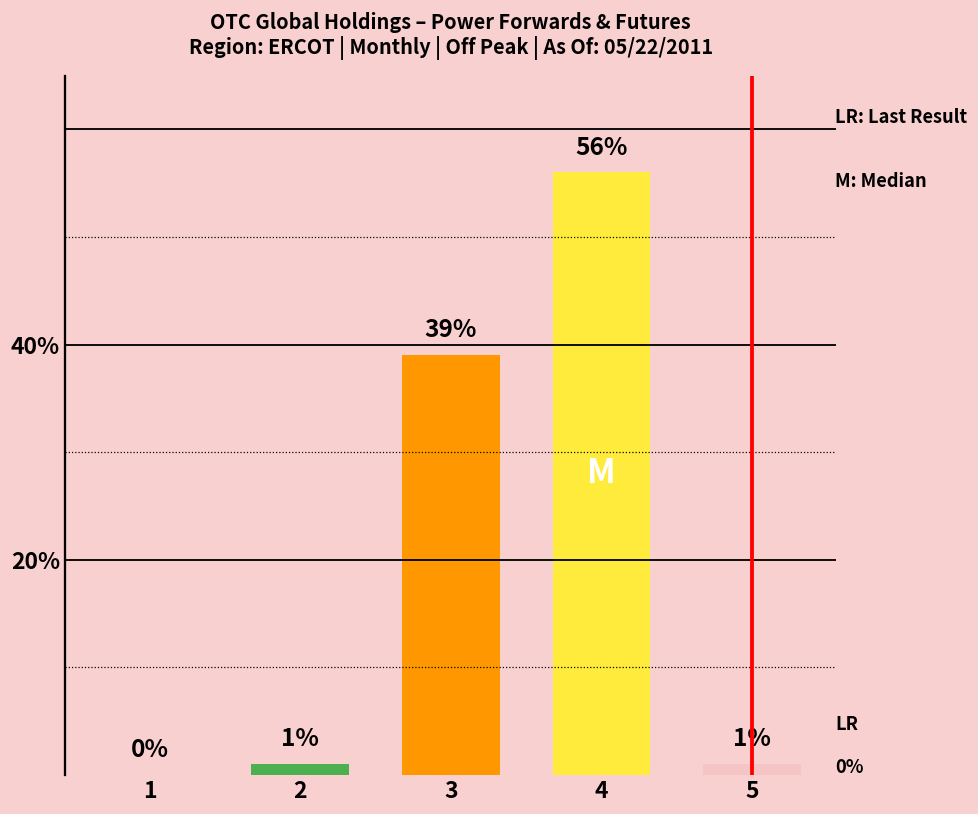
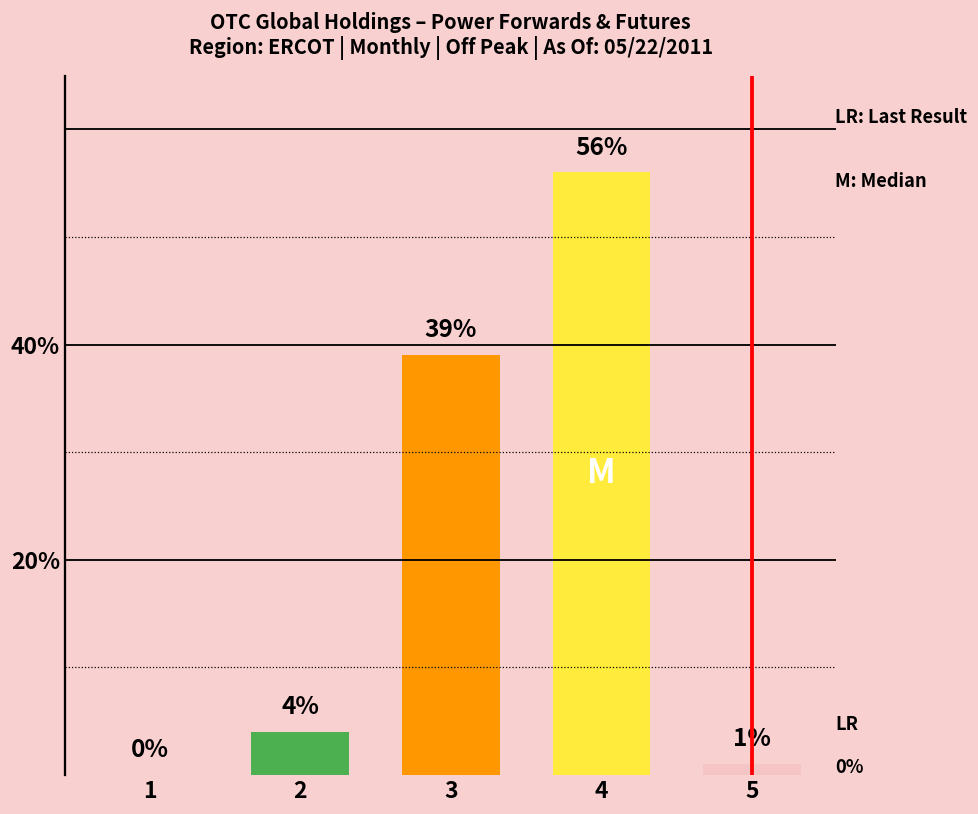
  {
    "1": "0%",
-   "2": "1%",
+   "2": "4%",
    "3": "39%",
    "4": "56%",
    "5": "1%"
  }
